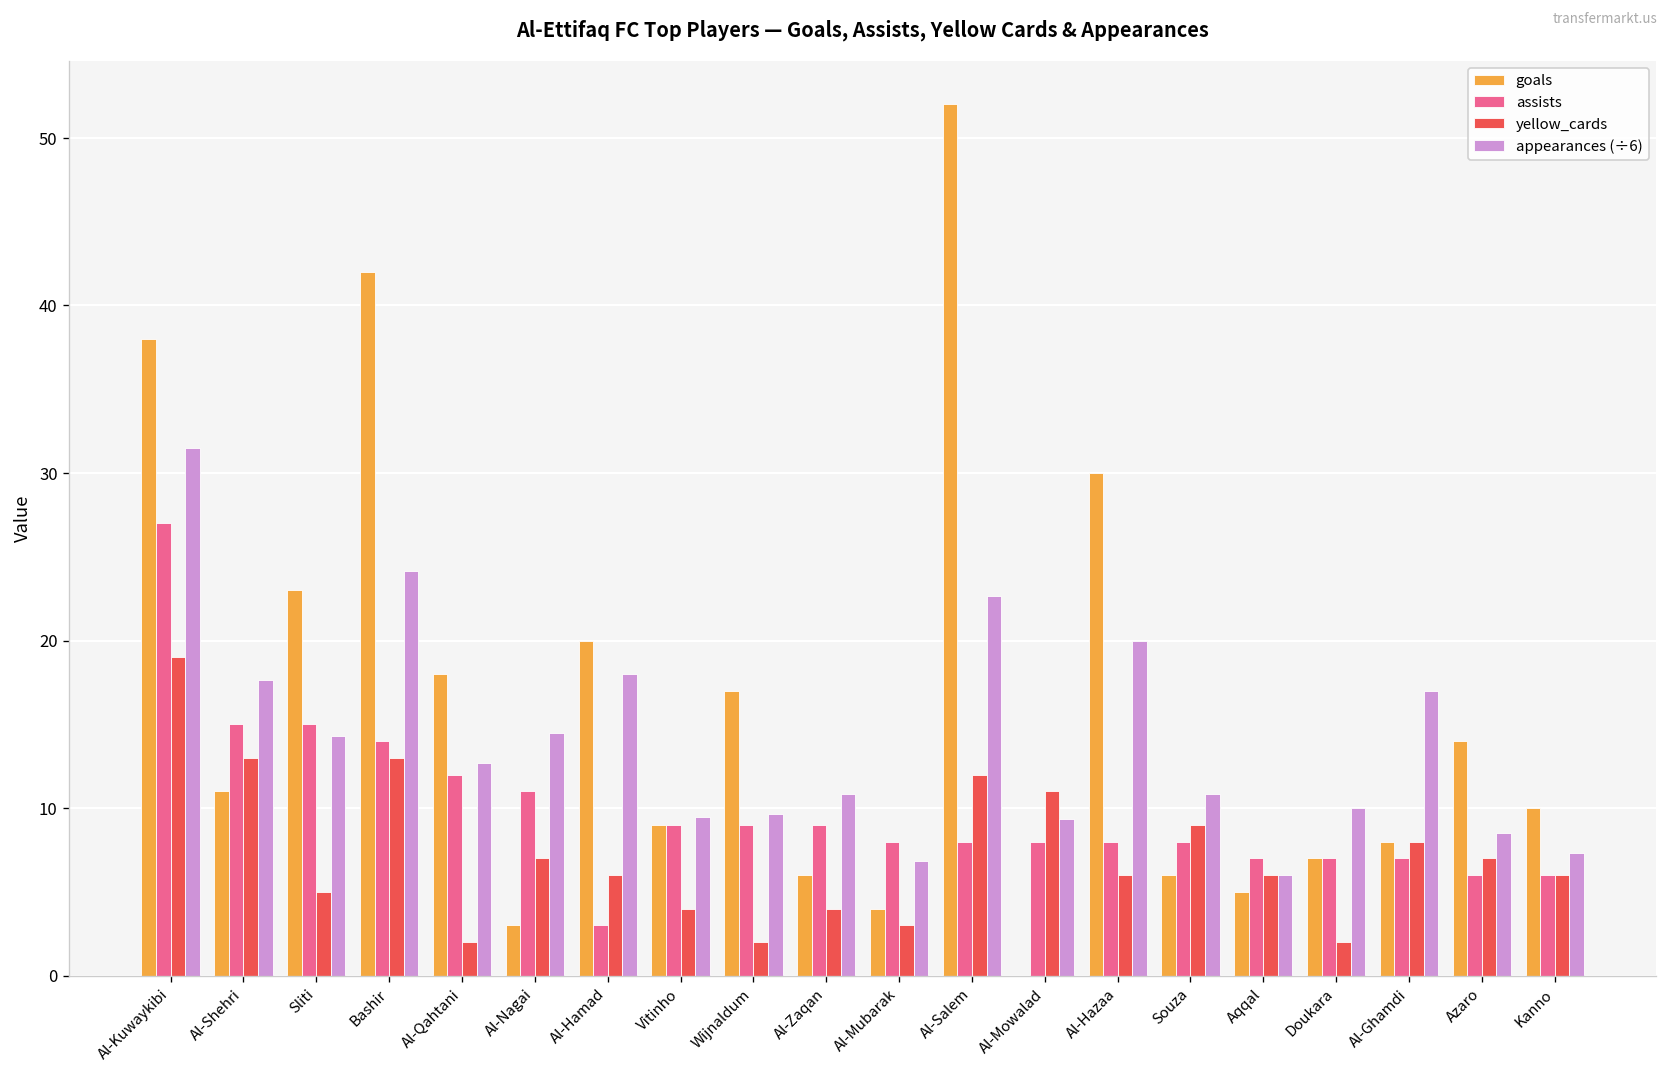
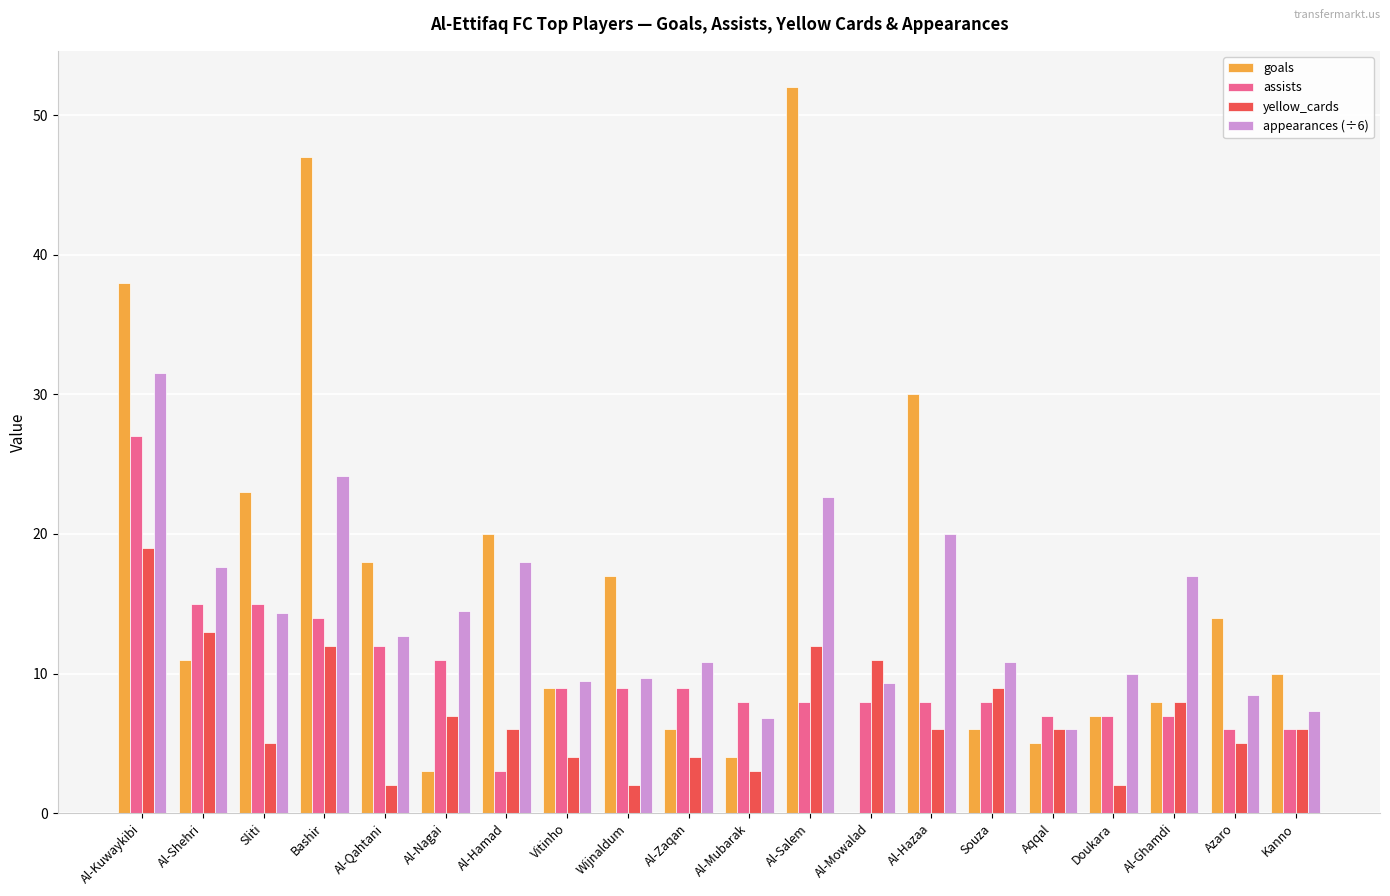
  {
    "goals": {
      "Al-Kuwaykibi": 38,
      "Al-Shehri": 11,
      "Sliti": 23,
-     "Bashir": 42,
+     "Bashir": 47,
      "Al-Qahtani": 18,
      "Al-Nagai": 3,
      "Al-Hamad": 20,
      "Vitinho": 9,
      "Wijnaldum": 17,
      "Al-Zaqan": 6,
      "Al-Mubarak": 4,
      "Al-Salem": 52,
      "Al-Mowalad": 0,
      "Al-Hazaa": 30,
      "Souza": 6,
      "Aqqal": 5,
      "Doukara": 7,
      "Al-Ghamdi": 8,
      "Azaro": 14,
      "Kanno": 10
    },
    "assists": {
      "Al-Kuwaykibi": 27,
      "Al-Shehri": 15,
      "Sliti": 15,
      "Bashir": 14,
      "Al-Qahtani": 12,
      "Al-Nagai": 11,
      "Al-Hamad": 3,
      "Vitinho": 9,
      "Wijnaldum": 9,
      "Al-Zaqan": 9,
      "Al-Mubarak": 8,
      "Al-Salem": 8,
      "Al-Mowalad": 8,
      "Al-Hazaa": 8,
      "Souza": 8,
      "Aqqal": 7,
      "Doukara": 7,
      "Al-Ghamdi": 7,
      "Azaro": 6,
      "Kanno": 6
    },
    "yellow_cards": {
      "Al-Kuwaykibi": 19,
      "Al-Shehri": 13,
      "Sliti": 5,
-     "Bashir": 13,
+     "Bashir": 12,
      "Al-Qahtani": 2,
      "Al-Nagai": 7,
      "Al-Hamad": 6,
      "Vitinho": 4,
      "Wijnaldum": 2,
      "Al-Zaqan": 4,
      "Al-Mubarak": 3,
      "Al-Salem": 12,
      "Al-Mowalad": 11,
      "Al-Hazaa": 6,
      "Souza": 9,
      "Aqqal": 6,
      "Doukara": 2,
      "Al-Ghamdi": 8,
-     "Azaro": 7,
+     "Azaro": 5,
      "Kanno": 6
    },
    "appearances (÷6)": {
      "Al-Kuwaykibi": 31.5,
      "Al-Shehri": 17.7,
      "Sliti": 14.3,
      "Bashir": 24,
      "Al-Qahtani": 12.7,
      "Al-Nagai": 14.5,
      "Al-Hamad": 18,
      "Vitinho": 9.5,
      "Wijnaldum": 9.7,
      "Al-Zaqan": 11,
      "Al-Mubarak": 7,
      "Al-Salem": 22.7,
      "Al-Mowalad": 9.3,
      "Al-Hazaa": 20,
      "Souza": 11,
      "Aqqal": 6,
      "Doukara": 10,
      "Al-Ghamdi": 17,
      "Azaro": 8.5,
      "Kanno": 7.3
    }
  }
